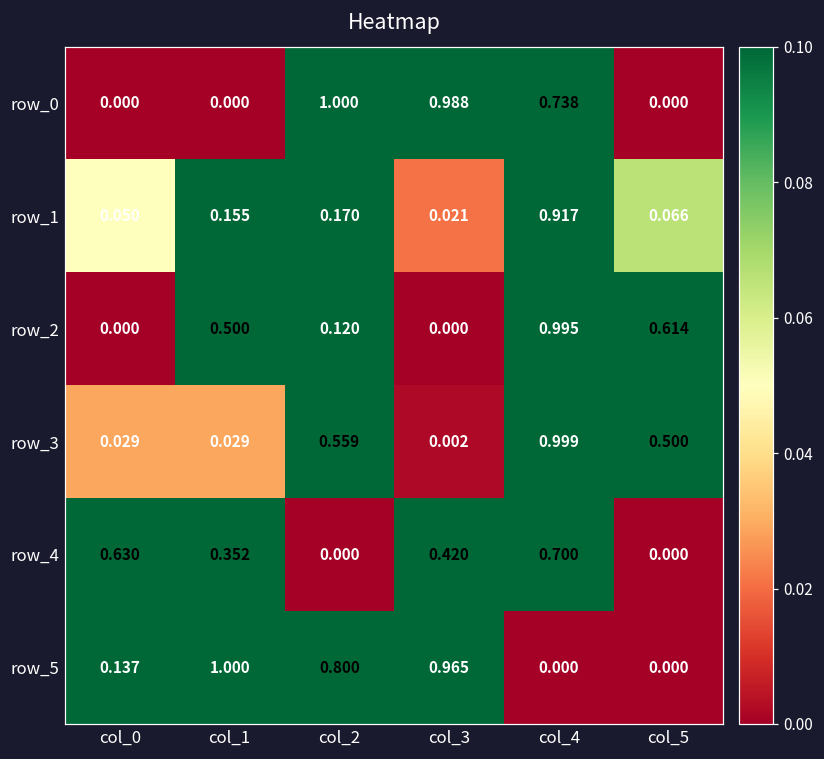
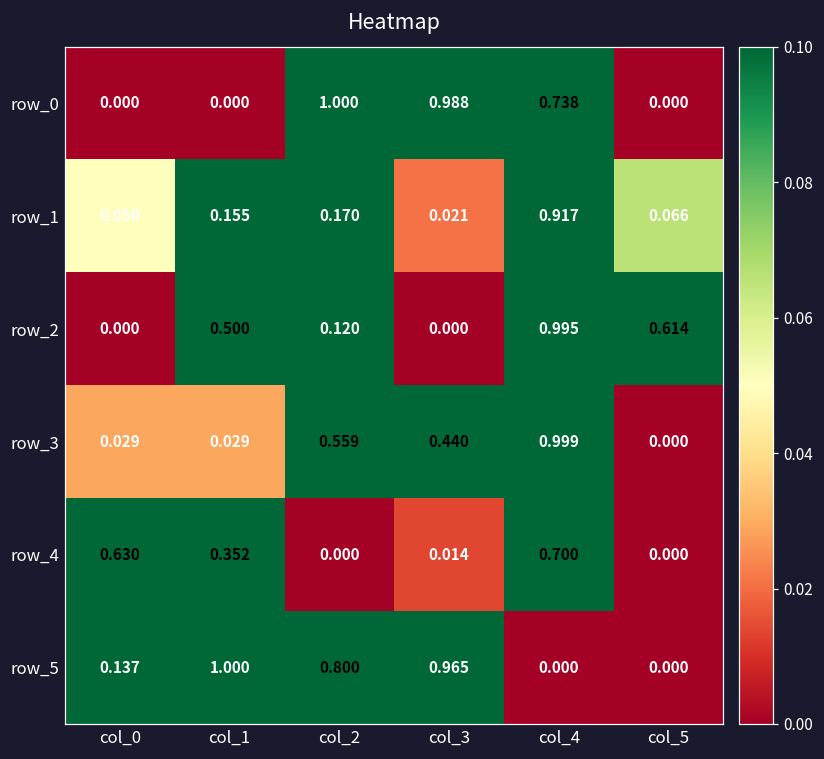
  {
    "row_0": {
      "col_0": 0.000,
      "col_1": 0.000,
      "col_2": 1.000,
      "col_3": 0.988,
      "col_4": 0.738,
      "col_5": 0.000
    },
    "row_1": {
      "col_0": 0.050,
      "col_1": 0.155,
      "col_2": 0.170,
      "col_3": 0.021,
      "col_4": 0.917,
      "col_5": 0.066
    },
    "row_2": {
      "col_0": 0.000,
      "col_1": 0.500,
      "col_2": 0.120,
      "col_3": 0.000,
      "col_4": 0.995,
      "col_5": 0.614
    },
    "row_3": {
      "col_0": 0.029,
      "col_1": 0.029,
      "col_2": 0.559,
-     "col_3": 0.002,
+     "col_3": 0.440,
      "col_4": 0.999,
-     "col_5": 0.500
+     "col_5": 0.000
    },
    "row_4": {
      "col_0": 0.630,
      "col_1": 0.352,
      "col_2": 0.000,
-     "col_3": 0.420,
+     "col_3": 0.014,
      "col_4": 0.700,
      "col_5": 0.000
    },
    "row_5": {
      "col_0": 0.137,
      "col_1": 1.000,
      "col_2": 0.800,
      "col_3": 0.965,
      "col_4": 0.000,
      "col_5": 0.000
    }
  }
